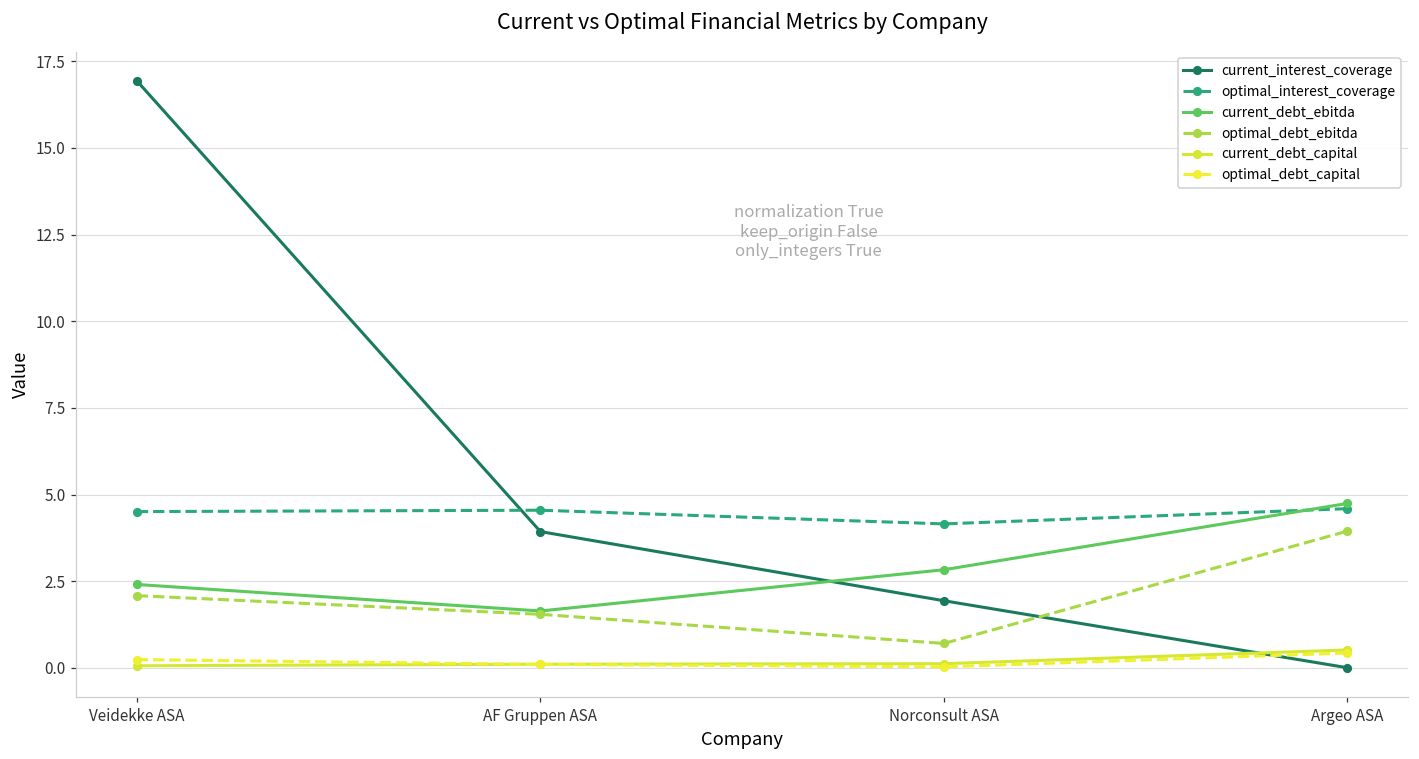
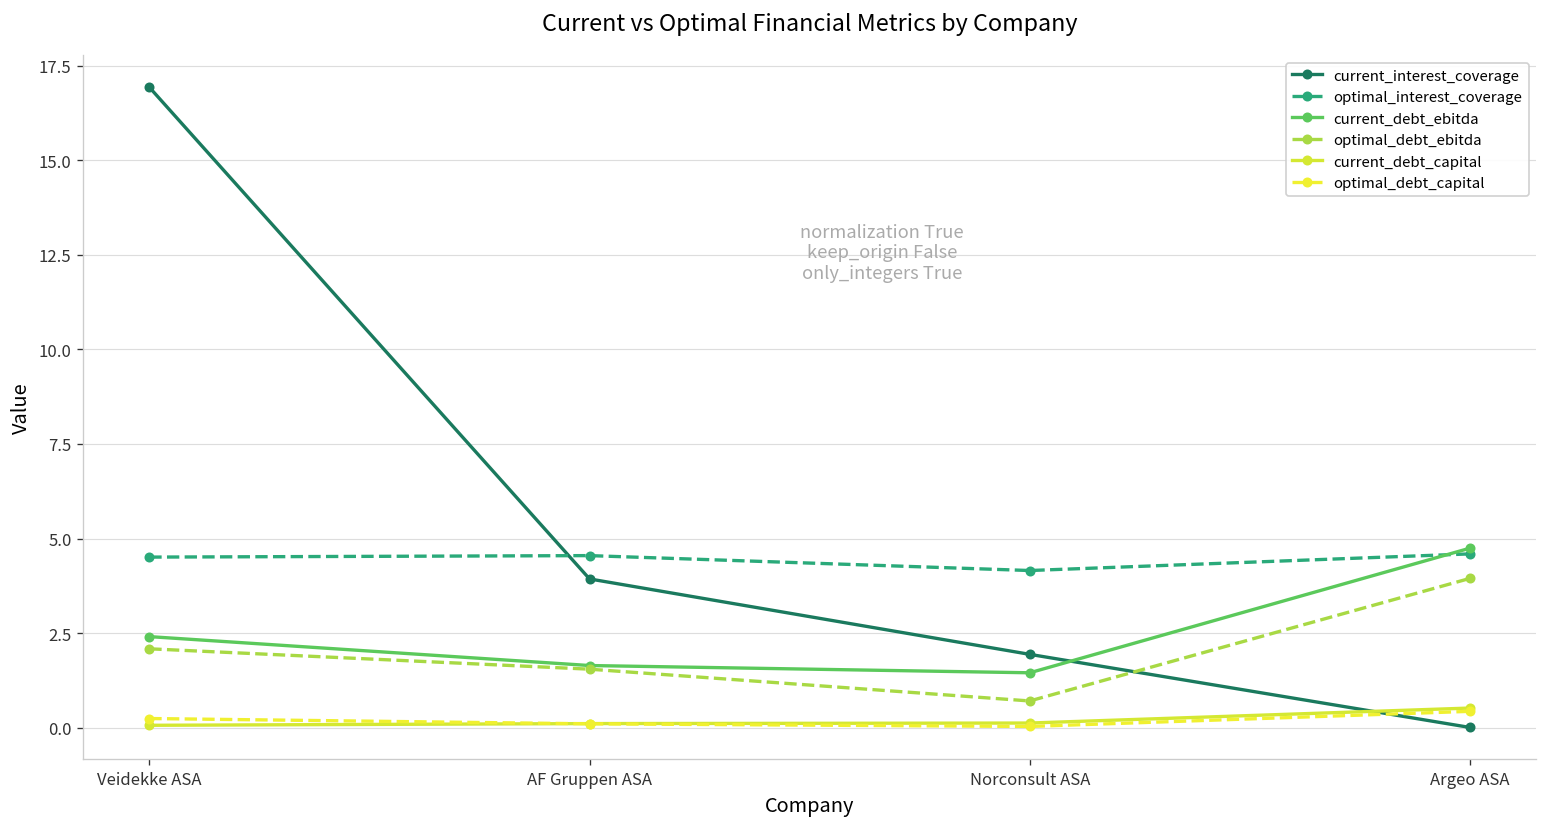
  {
    "current_debt_ebitda": {
      "Veidekke ASA": 2.4,
      "AF Gruppen ASA": 1.6,
-     "Norconsult ASA": 2.8,
+     "Norconsult ASA": 1.4,
      "Argeo ASA": 4.7
    }
  }
